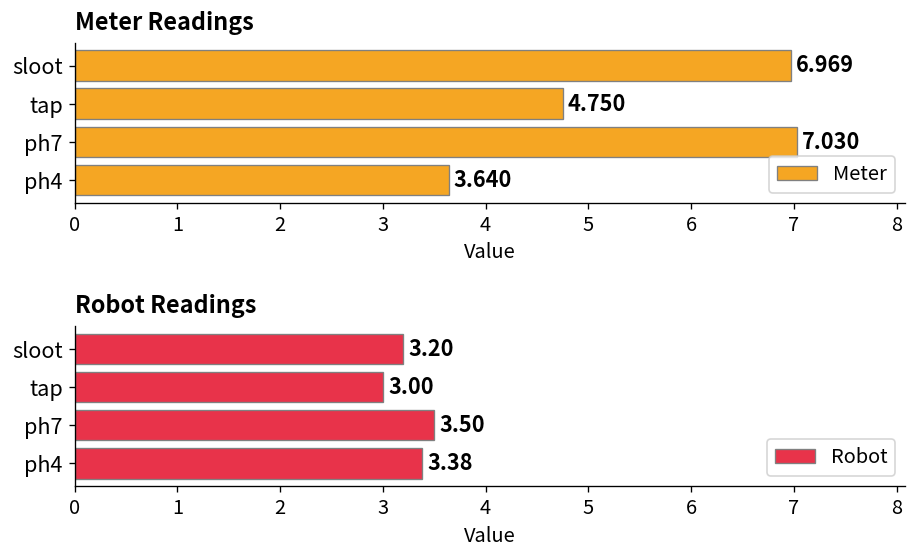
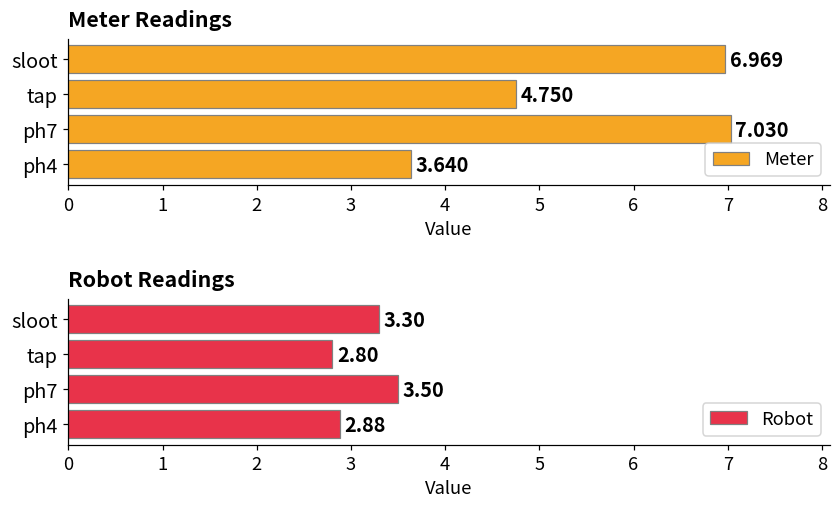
  {
    "Meter Readings": {
      "sloot": 6.969,
      "tap": 4.750,
      "ph7": 7.030,
      "ph4": 3.640
    },
    "Robot Readings": {
-     "sloot": 3.20,
-     "tap": 3.00,
+     "sloot": 3.30,
+     "tap": 2.80,
      "ph7": 3.50,
-     "ph4": 3.38
+     "ph4": 2.88
    }
  }
